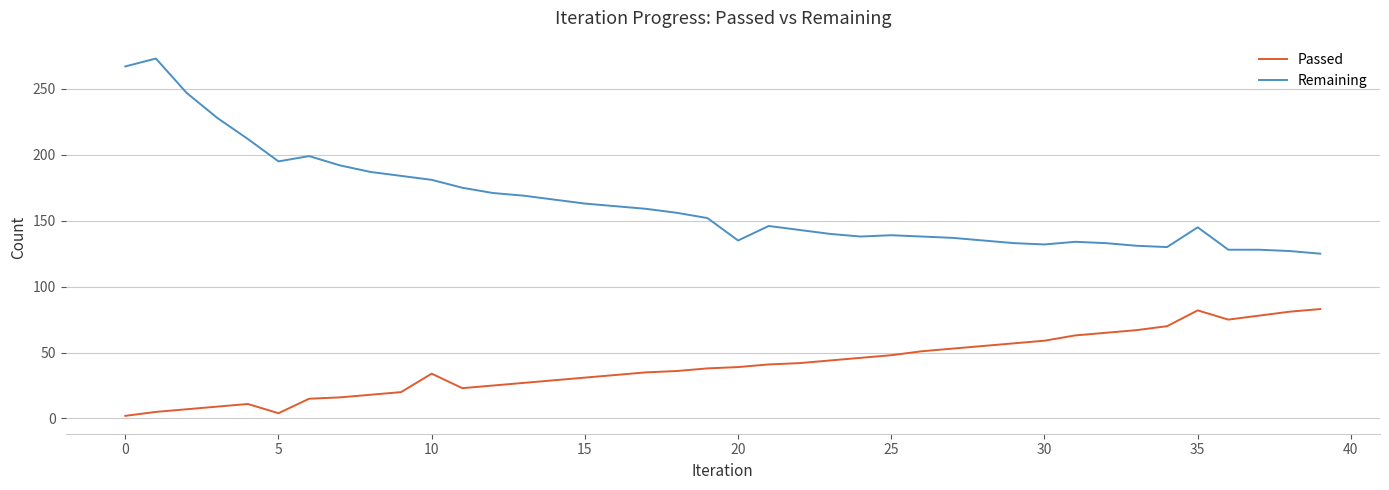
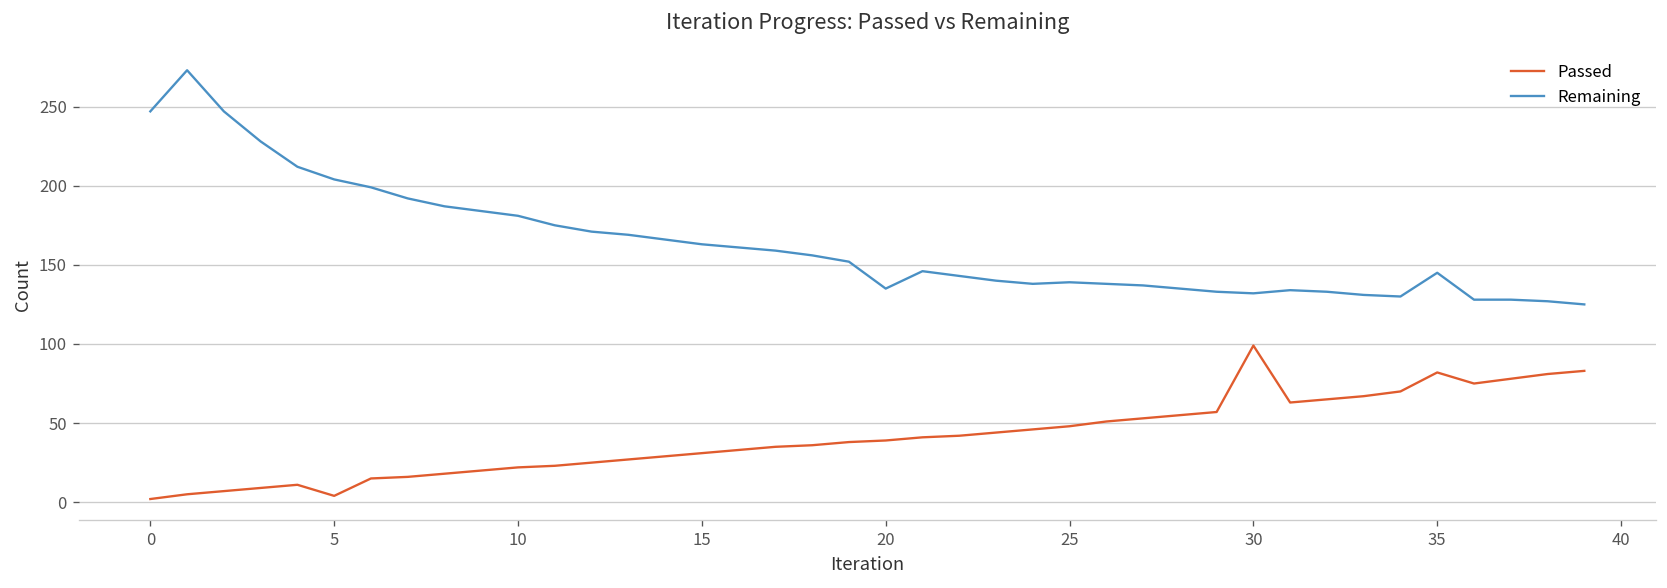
  {
    "Passed": {
      "0": 2,
      "5": 4,
-     "10": 34,
+     "10": 22,
      "15": 31,
      "20": 39,
      "25": 48,
-     "30": 59,
+     "30": 99,
      "35": 82
    },
    "Remaining": {
-     "0": 267,
-     "5": 195,
+     "0": 247,
+     "5": 204,
      "10": 181,
      "15": 163,
      "20": 135,
      "25": 139,
      "30": 132,
      "35": 145
    }
  }
